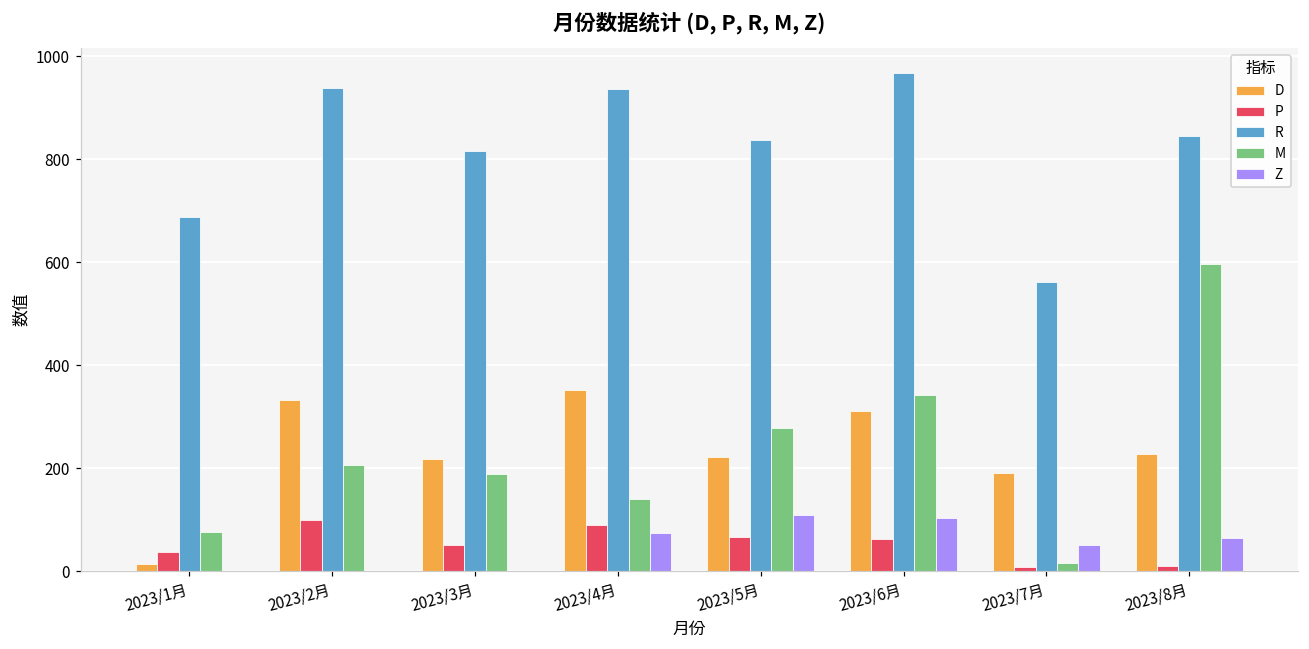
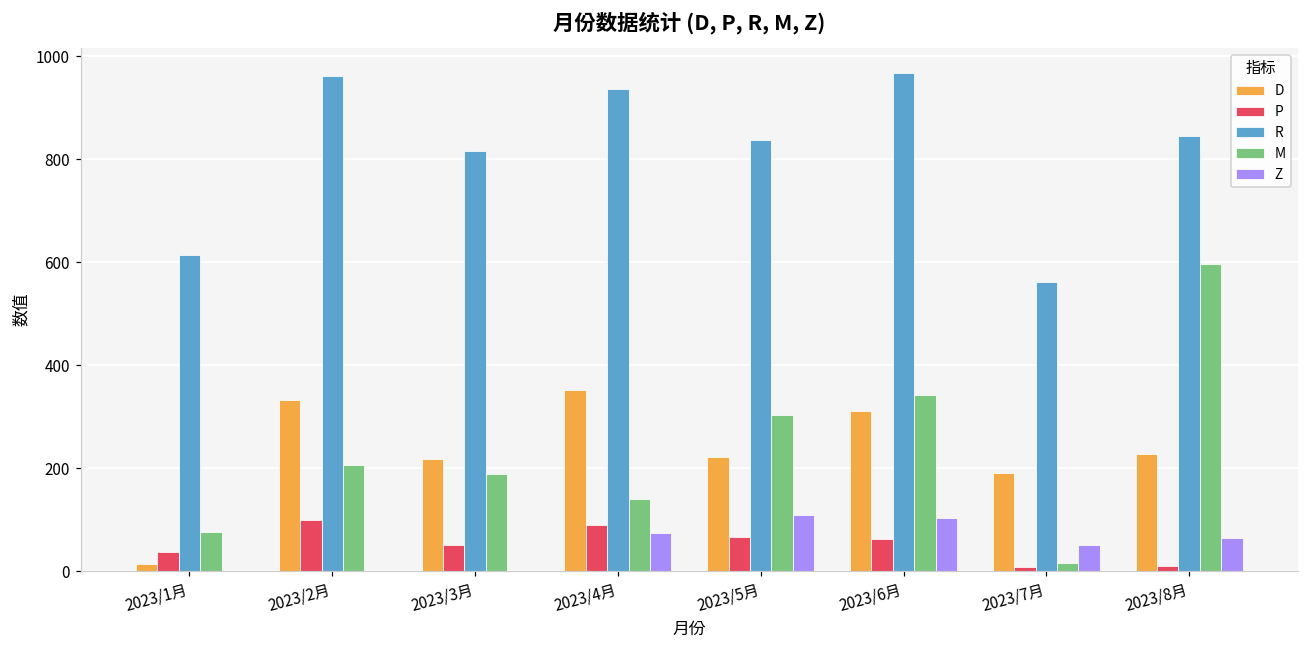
  {
    "D": {
      "2023/1月": 10,
      "2023/2月": 330,
      "2023/3月": 220,
      "2023/4月": 350,
      "2023/5月": 220,
      "2023/6月": 310,
      "2023/7月": 190,
      "2023/8月": 230
    },
    "P": {
      "2023/1月": 40,
      "2023/2月": 100,
      "2023/3月": 50,
      "2023/4月": 90,
      "2023/5月": 70,
      "2023/6月": 60,
      "2023/7月": 10,
      "2023/8月": 10
    },
    "R": {
-     "2023/1月": 690,
-     "2023/2月": 940,
+     "2023/1月": 610,
+     "2023/2月": 960,
      "2023/3月": 820,
      "2023/4月": 940,
      "2023/5月": 840,
      "2023/6月": 970,
      "2023/7月": 560,
      "2023/8月": 850
    },
    "M": {
      "2023/1月": 80,
      "2023/2月": 210,
      "2023/3月": 190,
      "2023/4月": 140,
-     "2023/5月": 280,
+     "2023/5月": 300,
      "2023/6月": 340,
      "2023/7月": 20,
      "2023/8月": 600
    },
    "Z": {
      "2023/1月": 0,
      "2023/2月": 0,
      "2023/3月": 0,
      "2023/4月": 70,
      "2023/5月": 110,
      "2023/6月": 100,
      "2023/7月": 50,
      "2023/8月": 60
    }
  }
